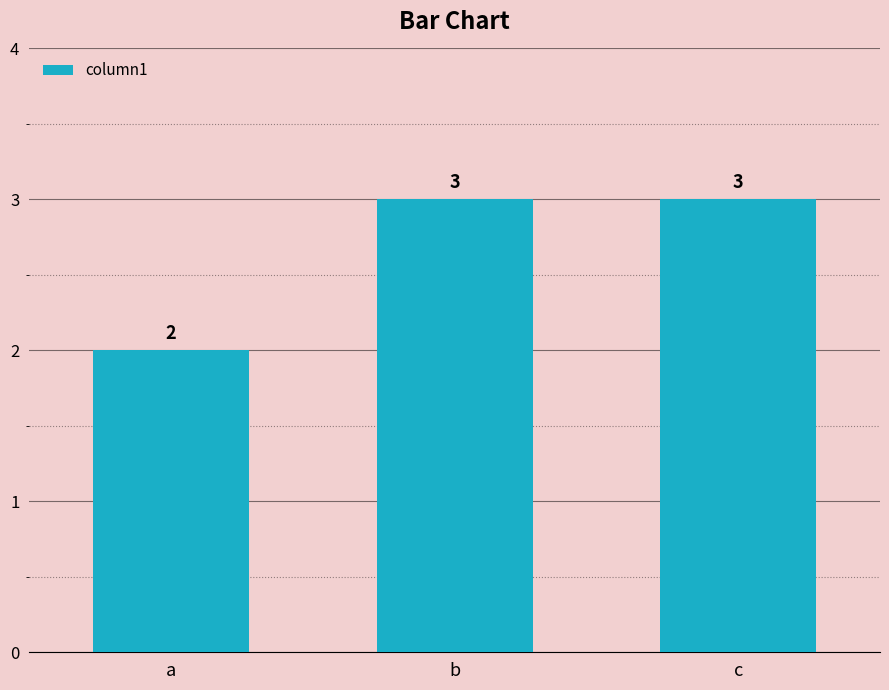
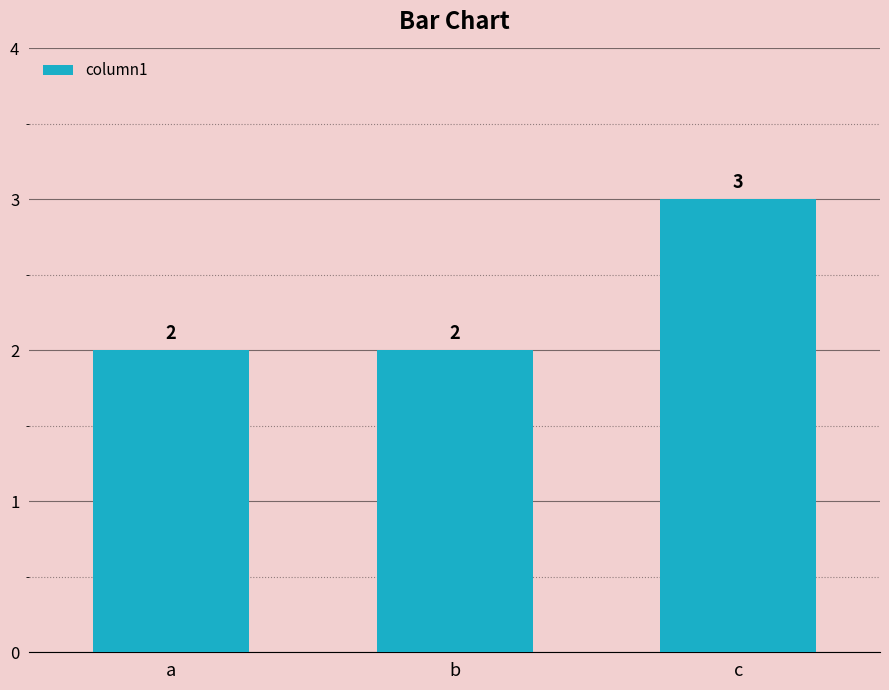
  {
    "a": 2,
-   "b": 3,
+   "b": 2,
    "c": 3
  }
